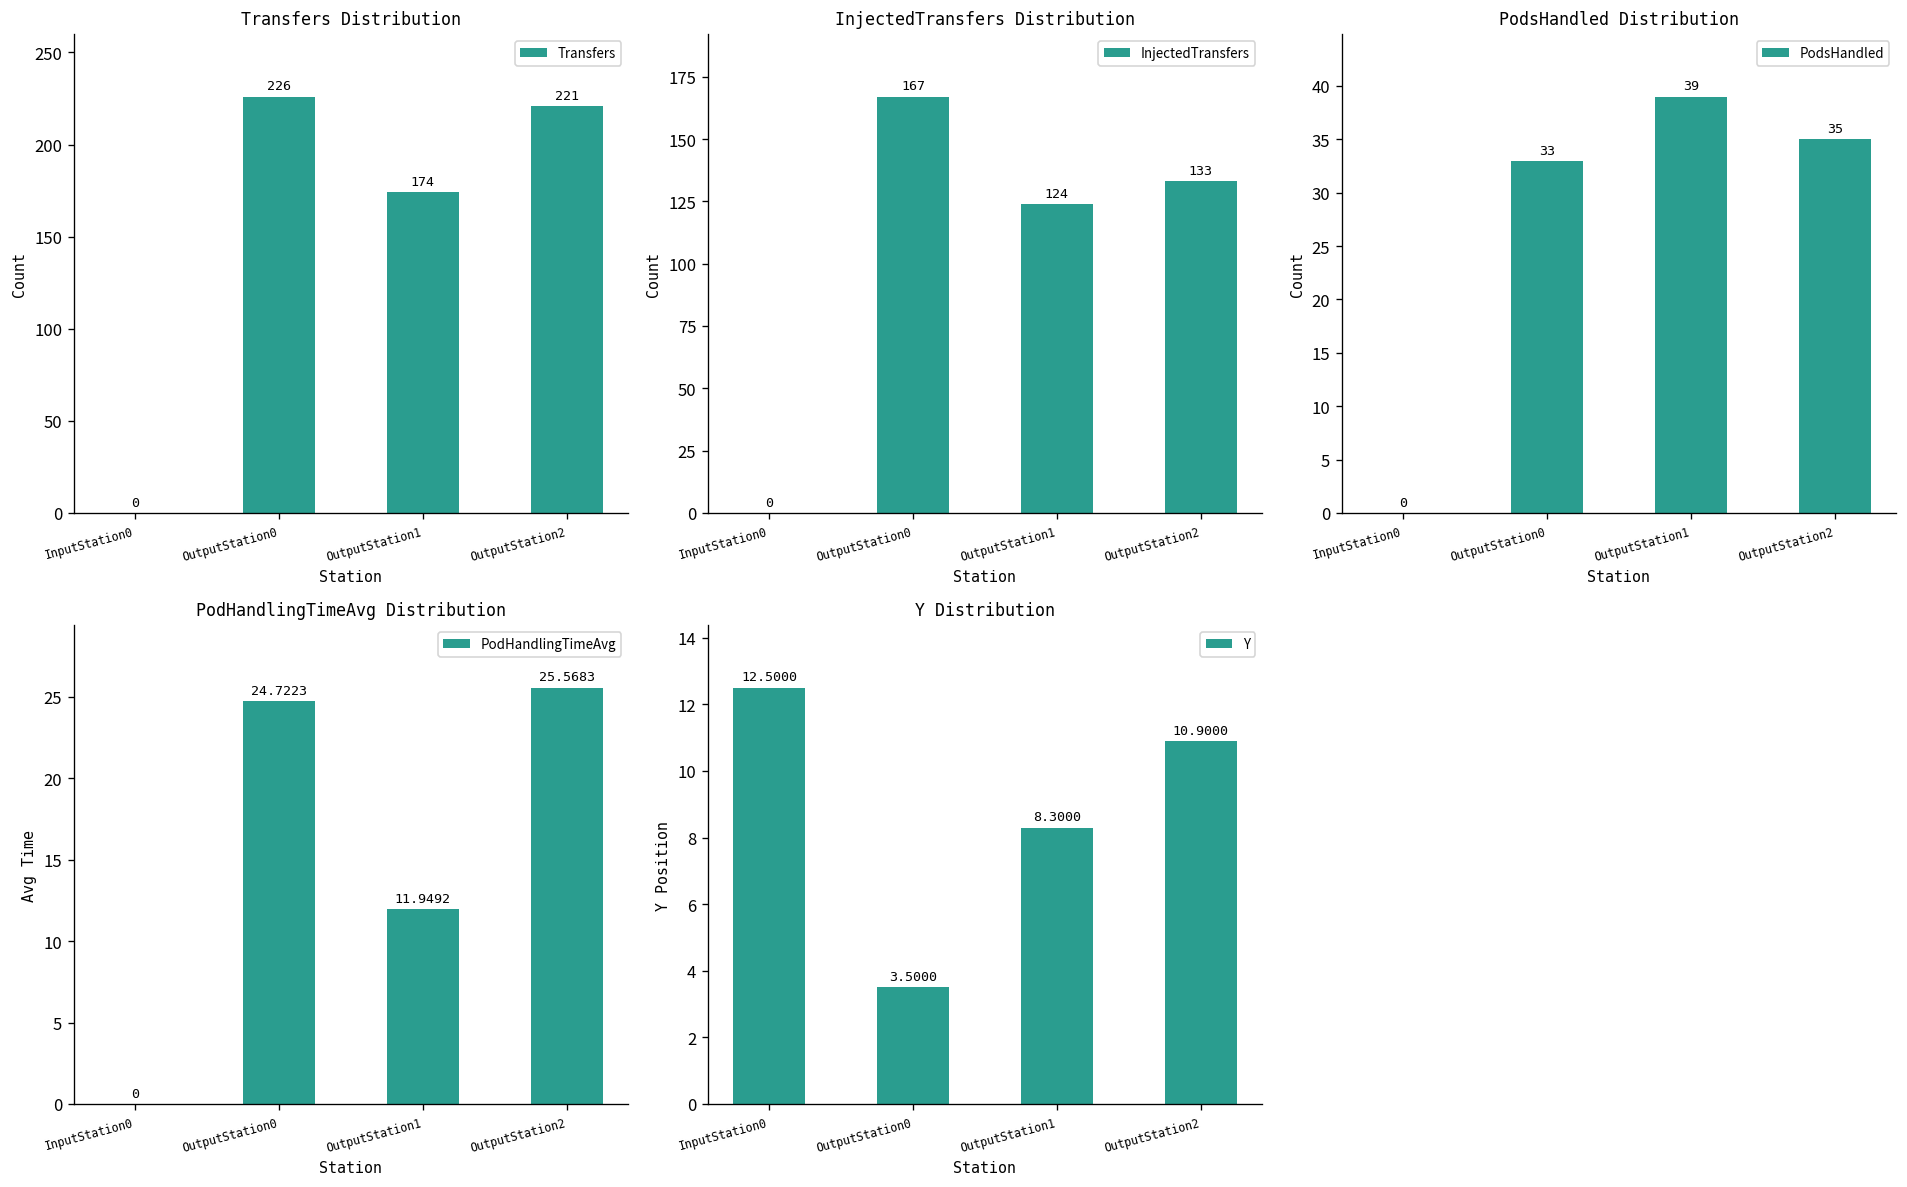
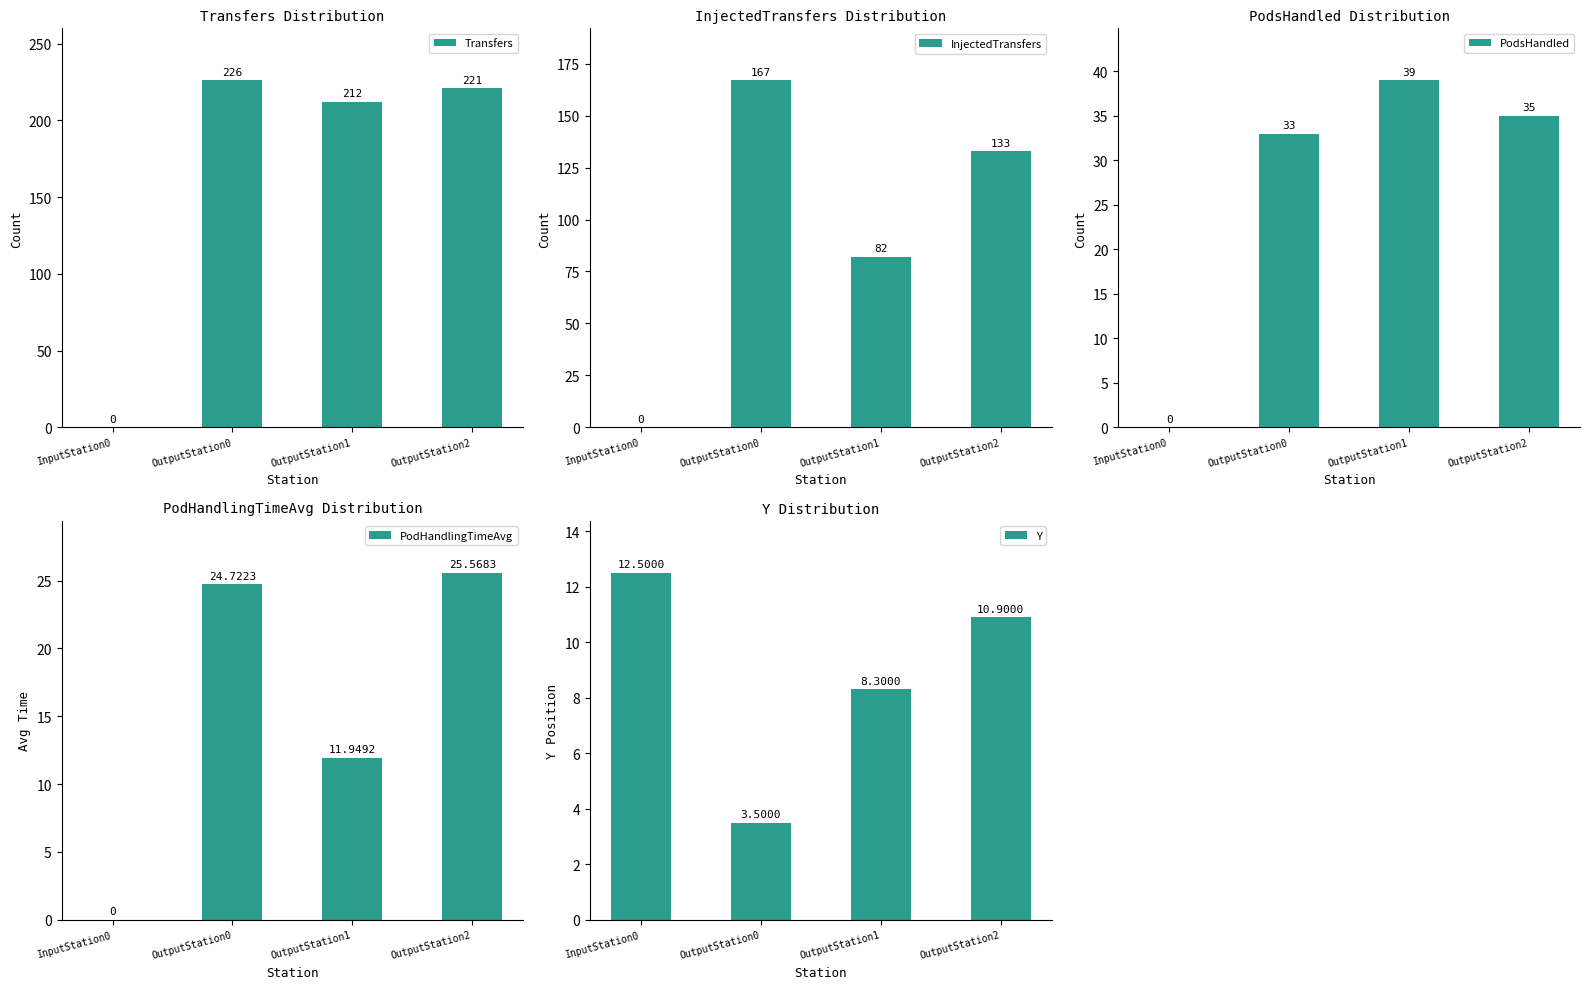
  {
    "Transfers Distribution": {
      "InputStation0": 0,
      "OutputStation0": 226,
-     "OutputStation1": 174,
+     "OutputStation1": 212,
      "OutputStation2": 221
    },
    "InjectedTransfers Distribution": {
      "InputStation0": 0,
      "OutputStation0": 167,
-     "OutputStation1": 124,
+     "OutputStation1": 82,
      "OutputStation2": 133
    },
    "PodsHandled Distribution": {
      "InputStation0": 0,
      "OutputStation0": 33,
      "OutputStation1": 39,
      "OutputStation2": 35
    },
    "PodHandlingTimeAvg Distribution": {
      "InputStation0": 0,
      "OutputStation0": 24.7223,
      "OutputStation1": 11.9492,
      "OutputStation2": 25.5683
    },
    "Y Distribution": {
      "InputStation0": 12.5000,
      "OutputStation0": 3.5000,
      "OutputStation1": 8.3000,
      "OutputStation2": 10.9000
    }
  }
